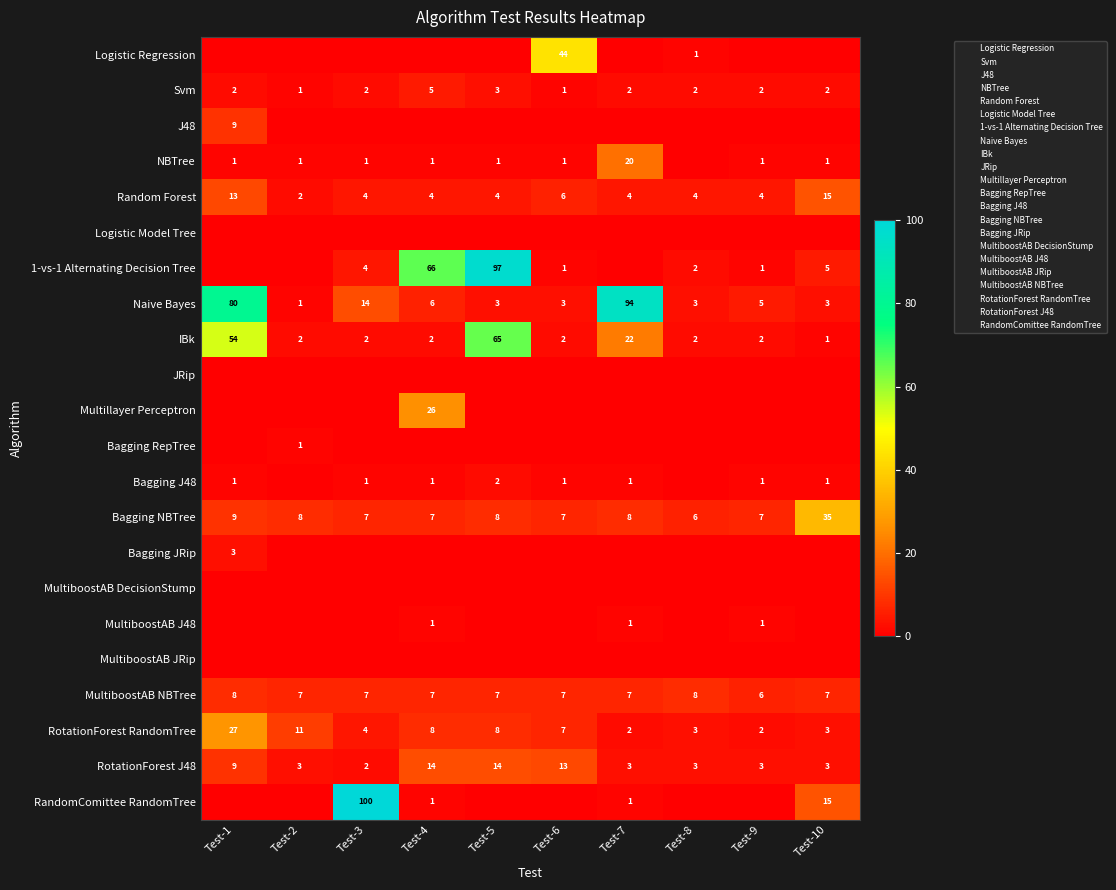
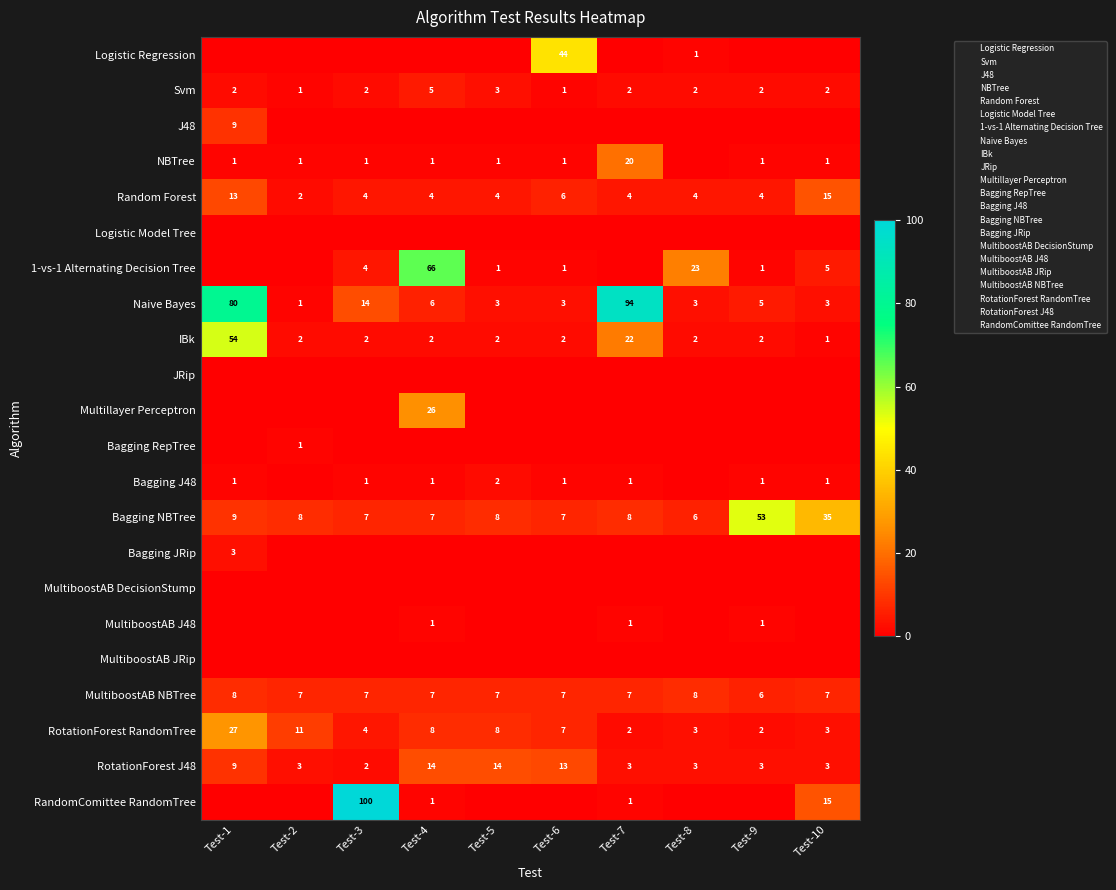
  {
    "Logistic Regression": {
      "Test-6": 44,
      "Test-8": 1
    },
    "Svm": {
      "Test-1": 2,
      "Test-2": 1,
      "Test-3": 2,
      "Test-4": 5,
      "Test-5": 3,
      "Test-6": 1,
      "Test-7": 2,
      "Test-8": 2,
      "Test-9": 2,
      "Test-10": 2
    },
    "J48": {
      "Test-1": 9
    },
    "NBTree": {
      "Test-1": 1,
      "Test-2": 1,
      "Test-3": 1,
      "Test-4": 1,
      "Test-5": 1,
      "Test-6": 1,
      "Test-7": 20,
      "Test-9": 1,
      "Test-10": 1
    },
    "Random Forest": {
      "Test-1": 13,
      "Test-2": 2,
      "Test-3": 4,
      "Test-4": 4,
      "Test-5": 4,
      "Test-6": 6,
      "Test-7": 4,
      "Test-8": 4,
      "Test-9": 4,
      "Test-10": 15
    },
    "1-vs-1 Alternating Decision Tree": {
      "Test-3": 4,
      "Test-4": 66,
-     "Test-5": 97,
+     "Test-5": 1,
      "Test-6": 1,
-     "Test-8": 2,
+     "Test-8": 23,
      "Test-9": 1,
      "Test-10": 5
    },
    "Naive Bayes": {
      "Test-1": 80,
      "Test-2": 1,
      "Test-3": 14,
      "Test-4": 6,
      "Test-5": 3,
      "Test-6": 3,
      "Test-7": 94,
      "Test-8": 3,
      "Test-9": 5,
      "Test-10": 3
    },
    "IBk": {
      "Test-1": 54,
      "Test-2": 2,
      "Test-3": 2,
      "Test-4": 2,
-     "Test-5": 65,
+     "Test-5": 2,
      "Test-6": 2,
      "Test-7": 22,
      "Test-8": 2,
      "Test-9": 2,
      "Test-10": 1
    },
    "Multillayer Perceptron": {
      "Test-4": 26
    },
    "Bagging RepTree": {
      "Test-2": 1
    },
    "Bagging J48": {
      "Test-1": 1,
      "Test-3": 1,
      "Test-4": 1,
      "Test-5": 2,
      "Test-6": 1,
      "Test-7": 1,
      "Test-9": 1,
      "Test-10": 1
    },
    "Bagging NBTree": {
      "Test-1": 9,
      "Test-2": 8,
      "Test-3": 7,
      "Test-4": 7,
      "Test-5": 8,
      "Test-6": 7,
      "Test-7": 8,
      "Test-8": 6,
-     "Test-9": 7,
+     "Test-9": 53,
      "Test-10": 35
    },
    "Bagging JRip": {
      "Test-1": 3
    },
    "MultiboostAB J48": {
      "Test-4": 1,
      "Test-7": 1,
      "Test-9": 1
    },
    "MultiboostAB NBTree": {
      "Test-1": 8,
      "Test-2": 7,
      "Test-3": 7,
      "Test-4": 7,
      "Test-5": 7,
      "Test-6": 7,
      "Test-7": 7,
      "Test-8": 8,
      "Test-9": 6,
      "Test-10": 7
    },
    "RotationForest RandomTree": {
      "Test-1": 27,
      "Test-2": 11,
      "Test-3": 4,
      "Test-4": 8,
      "Test-5": 8,
      "Test-6": 7,
      "Test-7": 2,
      "Test-8": 3,
      "Test-9": 2,
      "Test-10": 3
    },
    "RotationForest J48": {
      "Test-1": 9,
      "Test-2": 3,
      "Test-3": 2,
      "Test-4": 14,
      "Test-5": 14,
      "Test-6": 13,
      "Test-7": 3,
      "Test-8": 3,
      "Test-9": 3,
      "Test-10": 3
    },
    "RandomComittee RandomTree": {
      "Test-3": 100,
      "Test-4": 1,
      "Test-7": 1,
      "Test-10": 15
    }
  }
